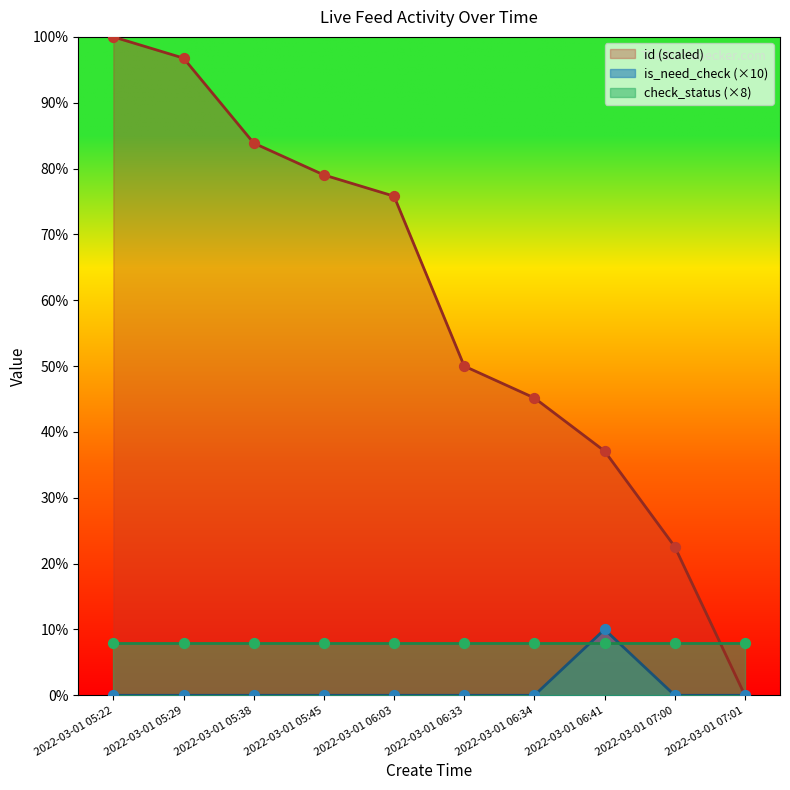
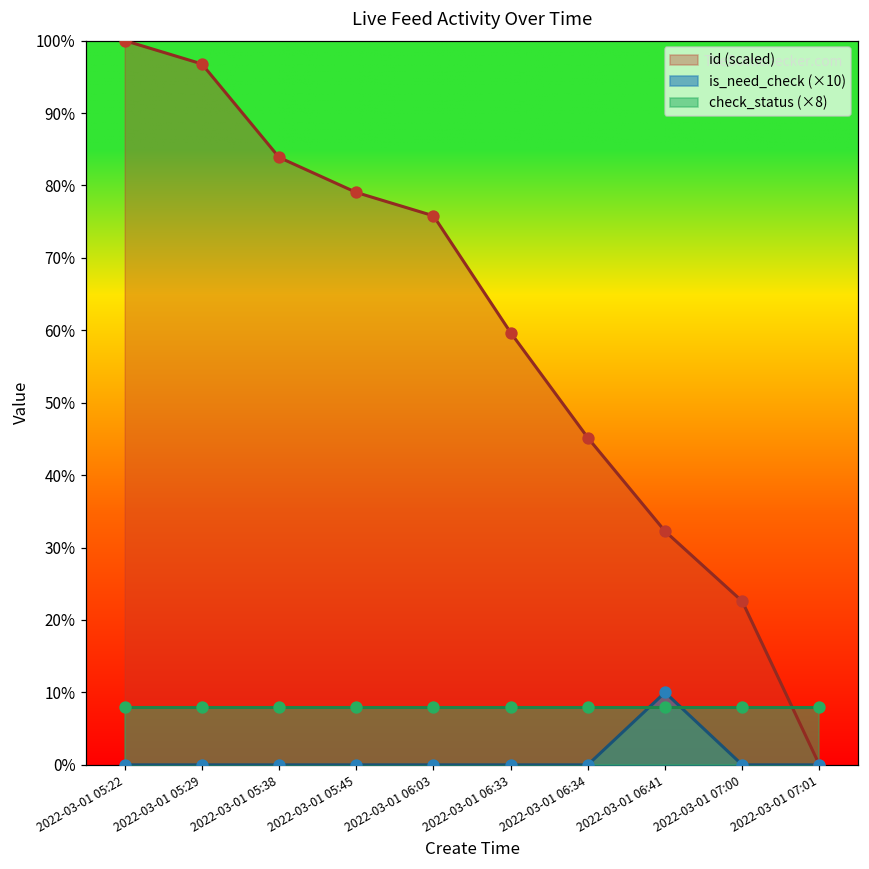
  {
    "id (scaled)": {
      "2022-03-01 05:22": "100%",
      "2022-03-01 05:29": "97%",
      "2022-03-01 05:38": "84%",
      "2022-03-01 05:45": "79%",
      "2022-03-01 06:03": "76%",
-     "2022-03-01 06:33": "50%",
+     "2022-03-01 06:33": "60%",
      "2022-03-01 06:34": "45%",
-     "2022-03-01 06:41": "37%",
+     "2022-03-01 06:41": "32%",
      "2022-03-01 07:00": "23%"
    },
    "is_need_check (×10)": {
      "2022-03-01 05:22": "0%",
      "2022-03-01 05:29": "0%",
      "2022-03-01 05:38": "0%",
      "2022-03-01 05:45": "0%",
      "2022-03-01 06:03": "0%",
      "2022-03-01 06:33": "0%",
      "2022-03-01 06:34": "0%",
      "2022-03-01 06:41": "10%",
      "2022-03-01 07:00": "0%"
    },
    "check_status (×8)": {
      "2022-03-01 05:22": "8%",
      "2022-03-01 05:29": "8%",
      "2022-03-01 05:38": "8%",
      "2022-03-01 05:45": "8%",
      "2022-03-01 06:03": "8%",
      "2022-03-01 06:33": "8%",
      "2022-03-01 06:34": "8%",
      "2022-03-01 06:41": "8%",
      "2022-03-01 07:00": "8%",
      "2022-03-01 07:01": "8%"
    }
  }
